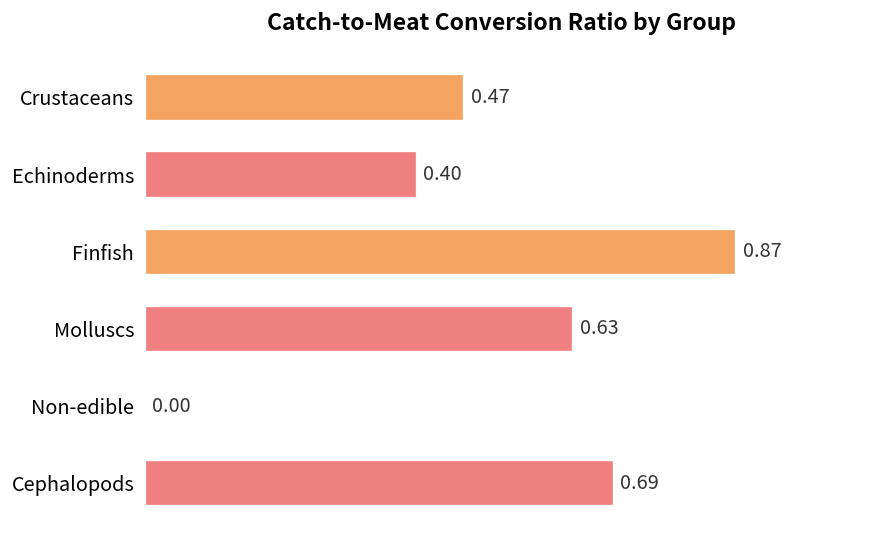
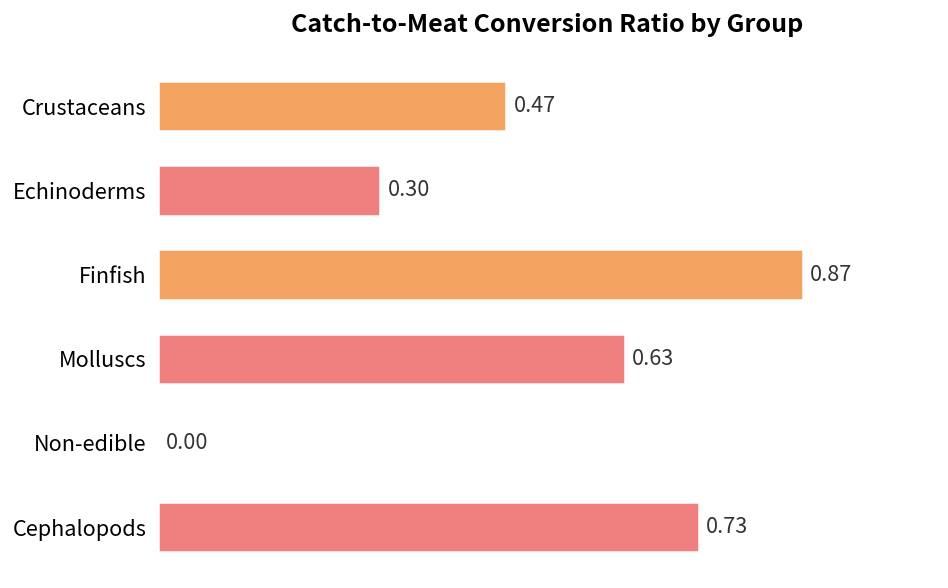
  {
    "Crustaceans": 0.47,
-   "Echinoderms": 0.40,
+   "Echinoderms": 0.30,
    "Finfish": 0.87,
    "Molluscs": 0.63,
    "Non-edible": 0.00,
-   "Cephalopods": 0.69
+   "Cephalopods": 0.73
  }
